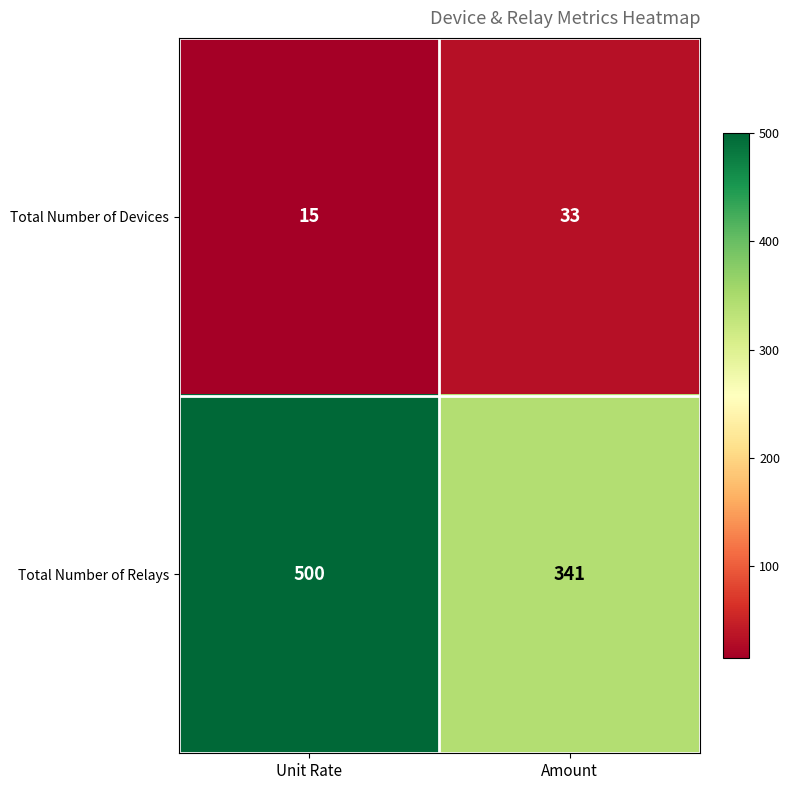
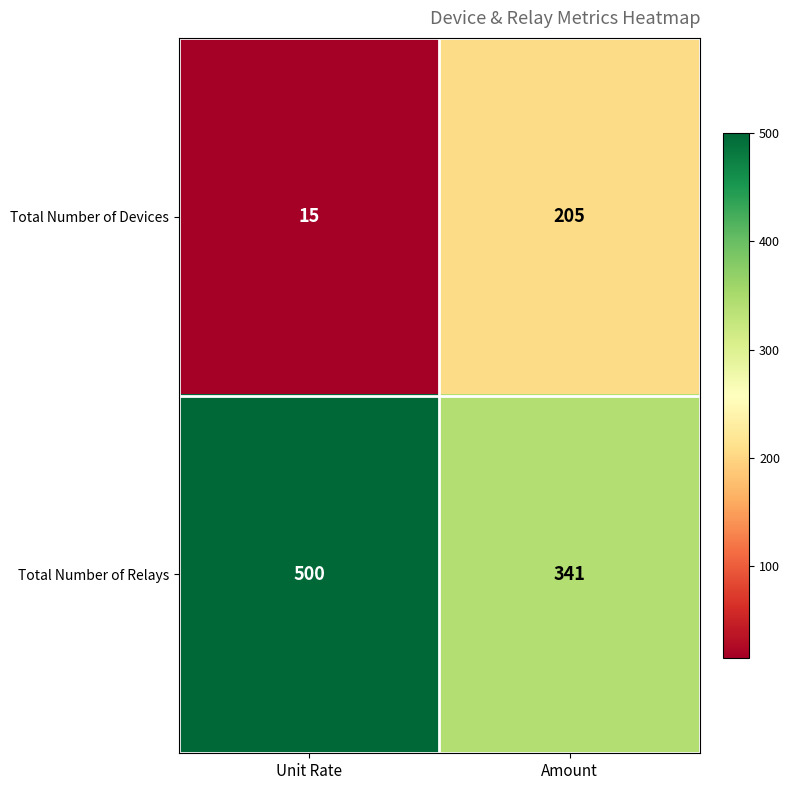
  {
    "Total Number of Devices": {
      "Unit Rate": 15,
-     "Amount": 33
+     "Amount": 205
    },
    "Total Number of Relays": {
      "Unit Rate": 500,
      "Amount": 341
    }
  }
